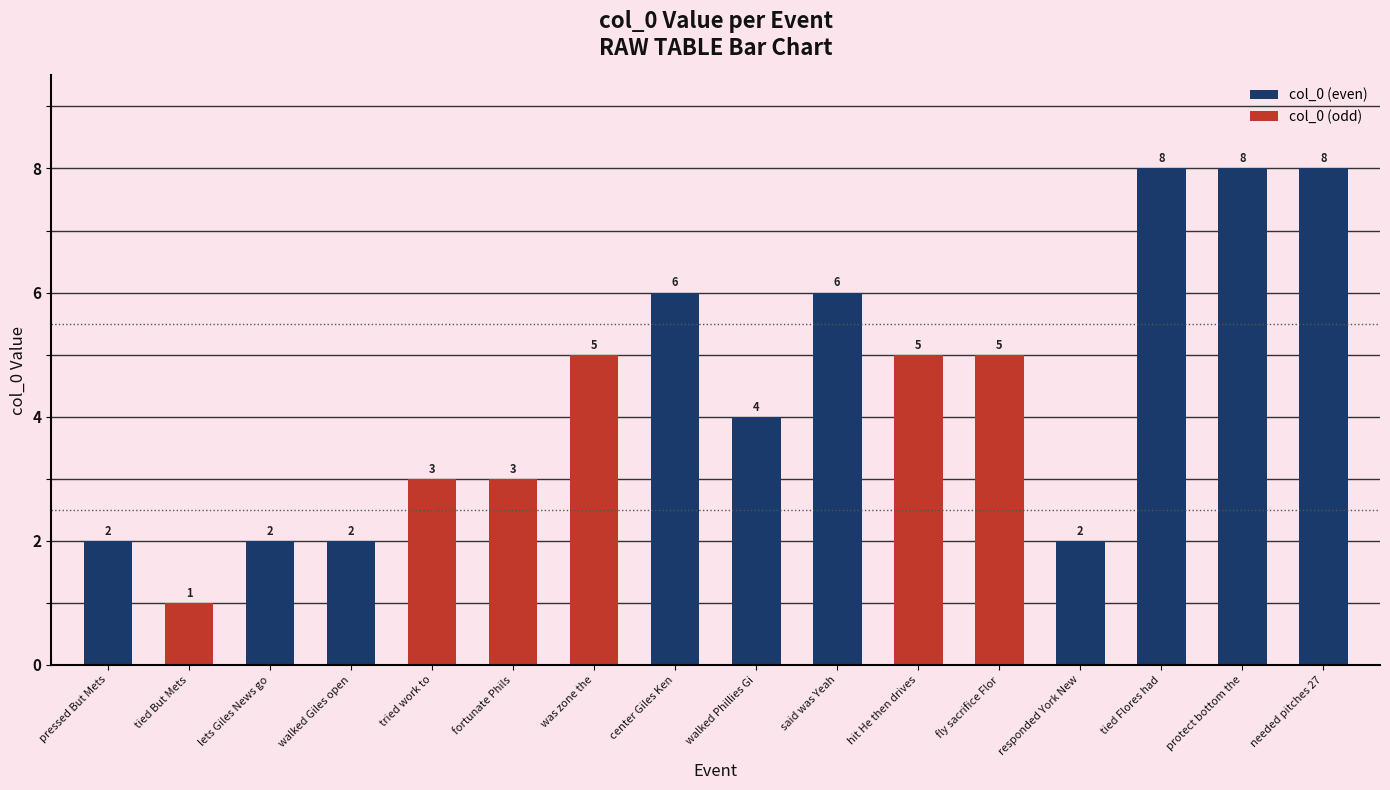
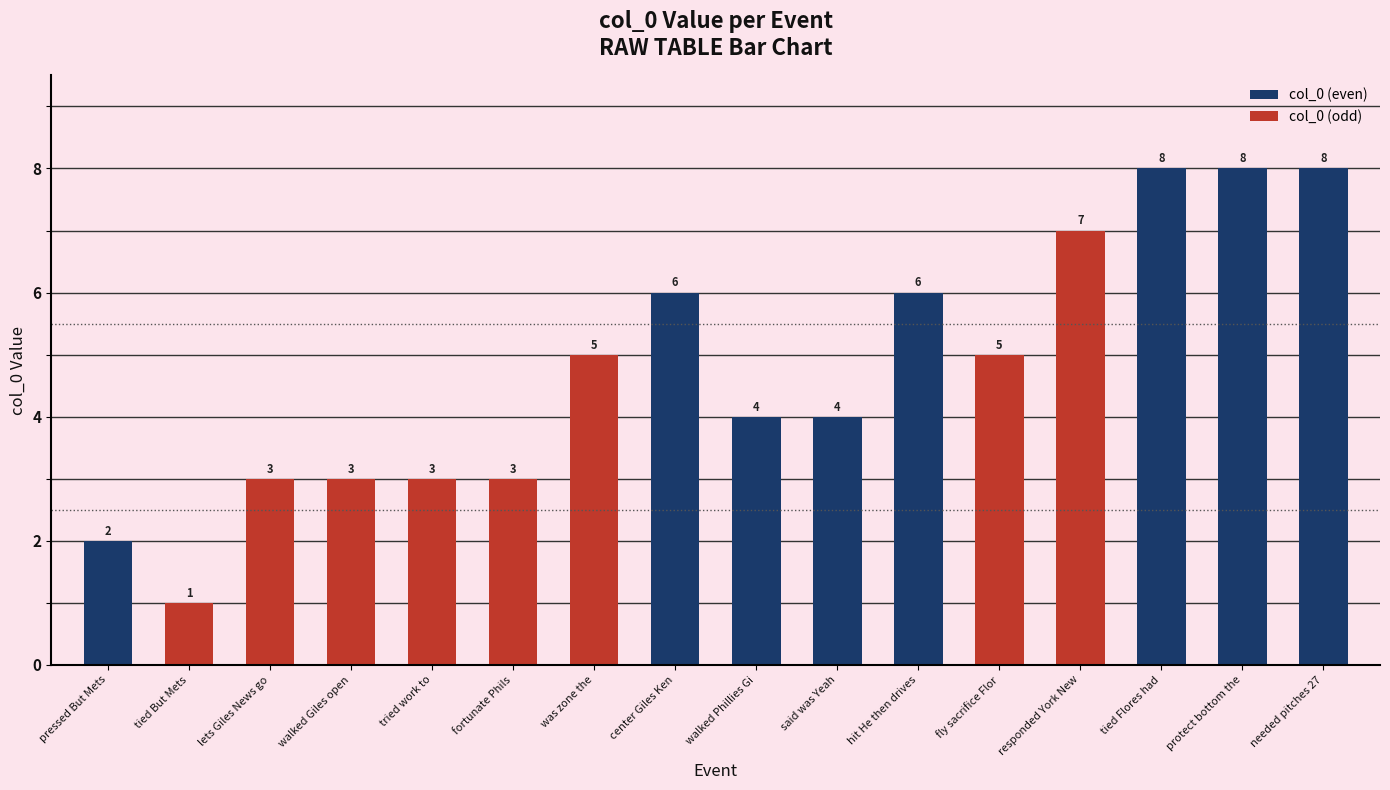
  {
    "pressed But Mets": 2,
    "tied But Mets": 1,
-   "lets Giles News go": 2,
-   "walked Giles open": 2,
+   "lets Giles News go": 3,
+   "walked Giles open": 3,
    "tried work to": 3,
    "fortunate Phils": 3,
    "was zone the": 5,
    "center Giles Ken": 6,
    "walked Phillies Gi": 4,
-   "said was Yeah": 6,
-   "hit He then drives": 5,
+   "said was Yeah": 4,
+   "hit He then drives": 6,
    "fly sacrifice Flor": 5,
-   "responded York New": 2,
+   "responded York New": 7,
    "tied Flores had": 8,
    "protect bottom the": 8,
    "needed pitches 27": 8
  }
